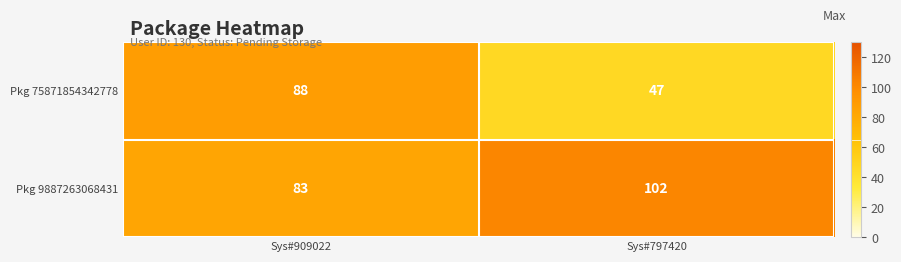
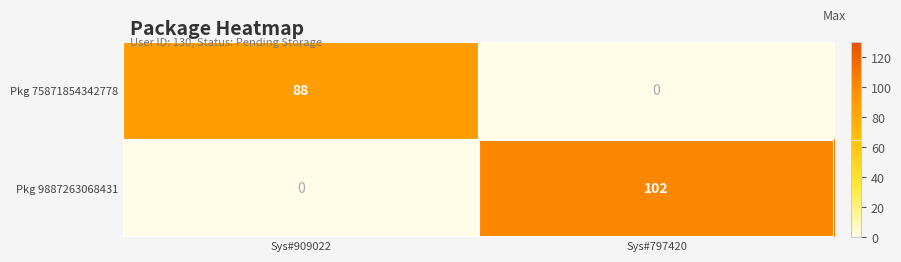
  {
    "Pkg 75871854342778": {
      "Sys#909022": 88,
-     "Sys#797420": 47
+     "Sys#797420": 0
    },
    "Pkg 9887263068431": {
-     "Sys#909022": 83,
+     "Sys#909022": 0,
      "Sys#797420": 102
    }
  }
